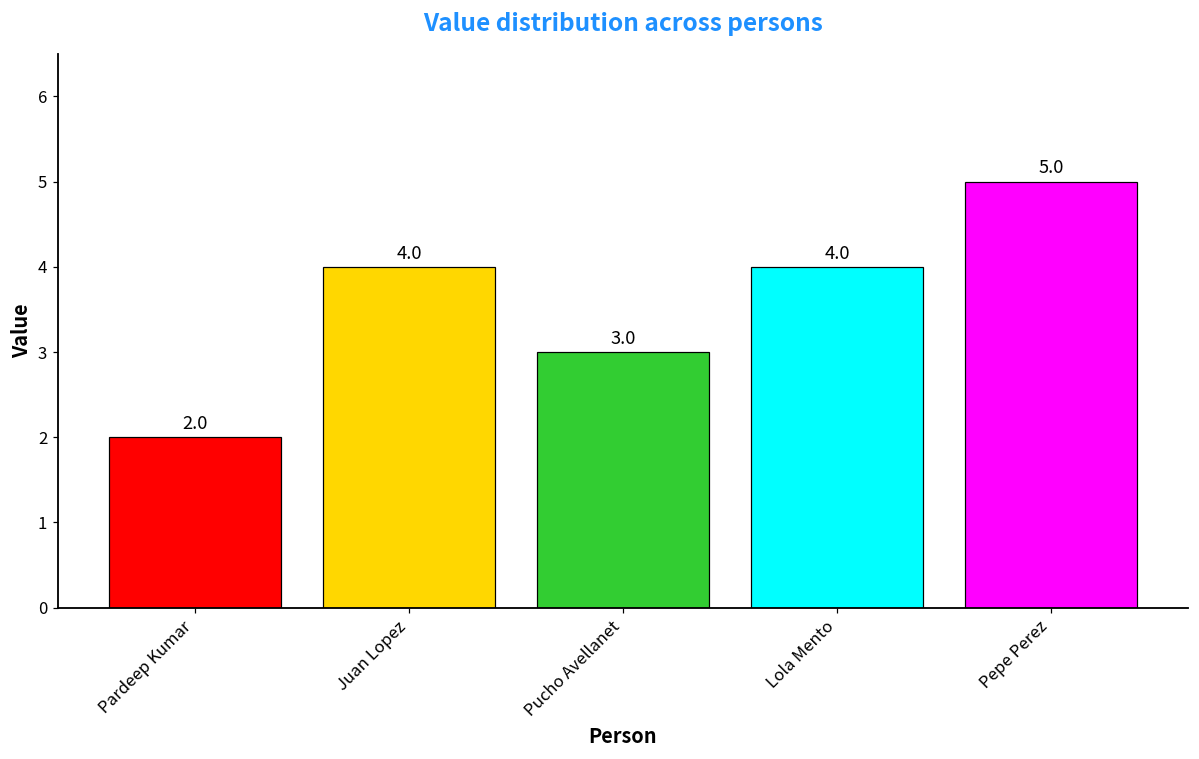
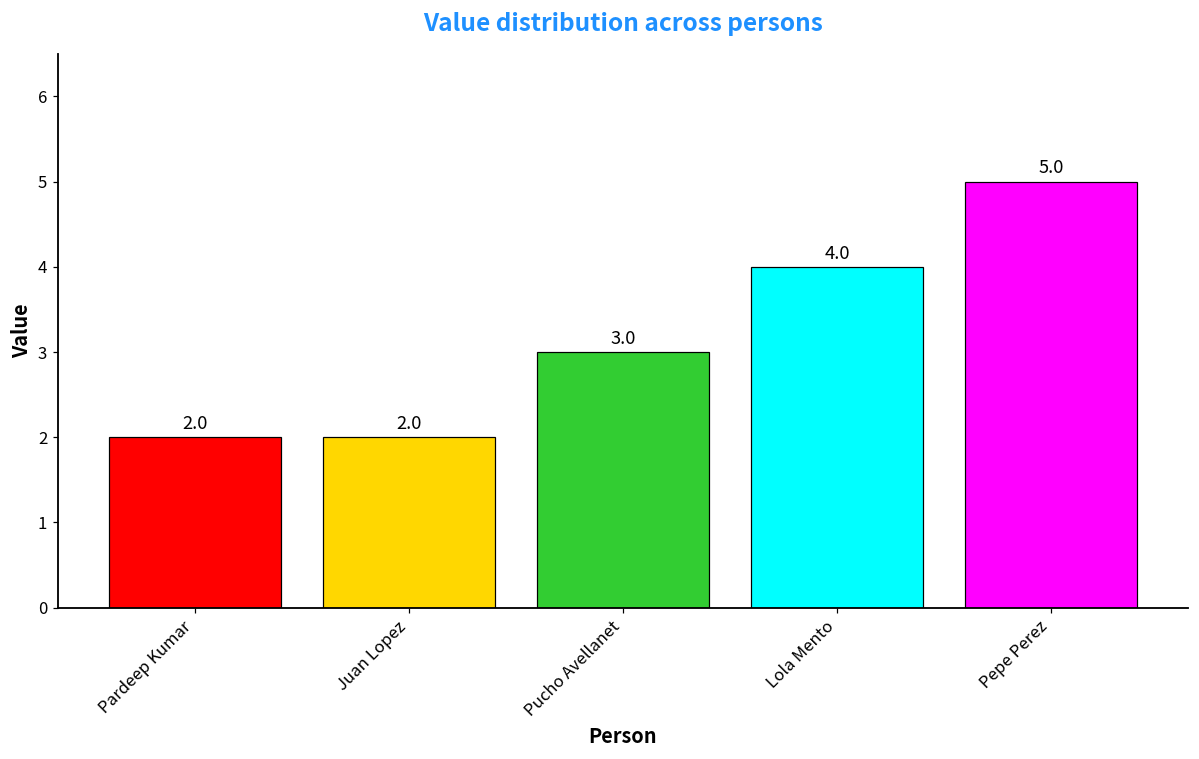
  {
    "Pardeep Kumar": 2.0,
-   "Juan Lopez": 4.0,
+   "Juan Lopez": 2.0,
    "Pucho Avellanet": 3.0,
    "Lola Mento": 4.0,
    "Pepe Perez": 5.0
  }
